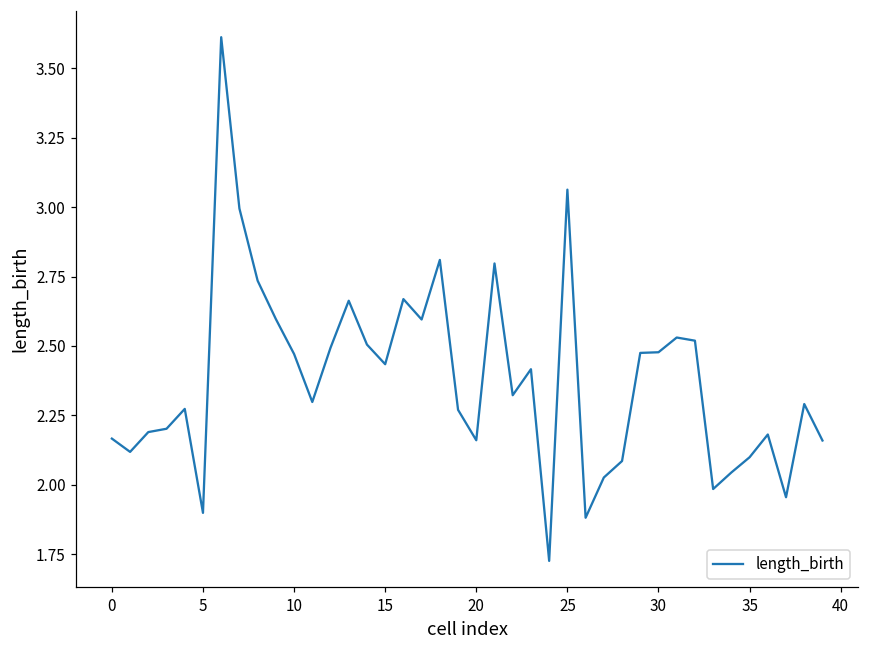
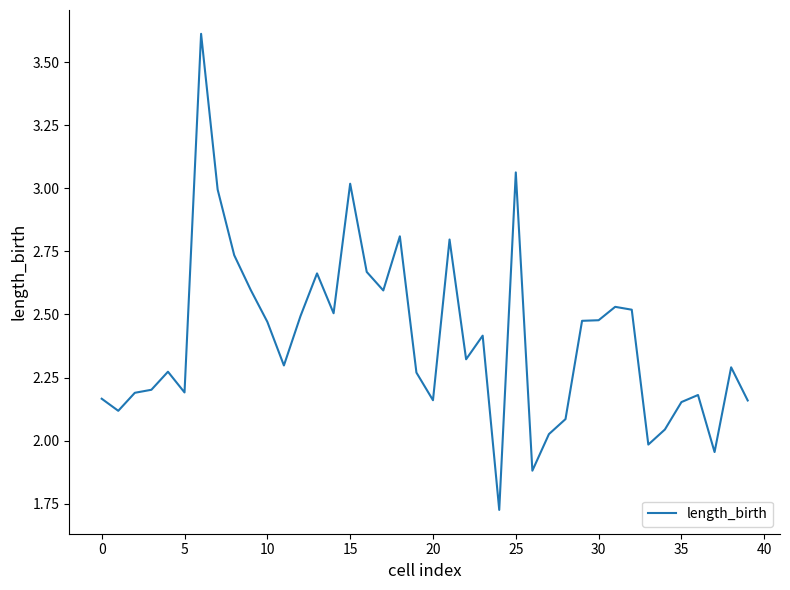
  {
    "0": 2.17,
-   "5": 1.90,
+   "5": 2.19,
    "10": 2.47,
-   "15": 2.43,
+   "15": 3.02,
    "20": 2.16,
    "25": 3.06,
    "30": 2.48,
-   "35": 2.10
+   "35": 2.15
  }
